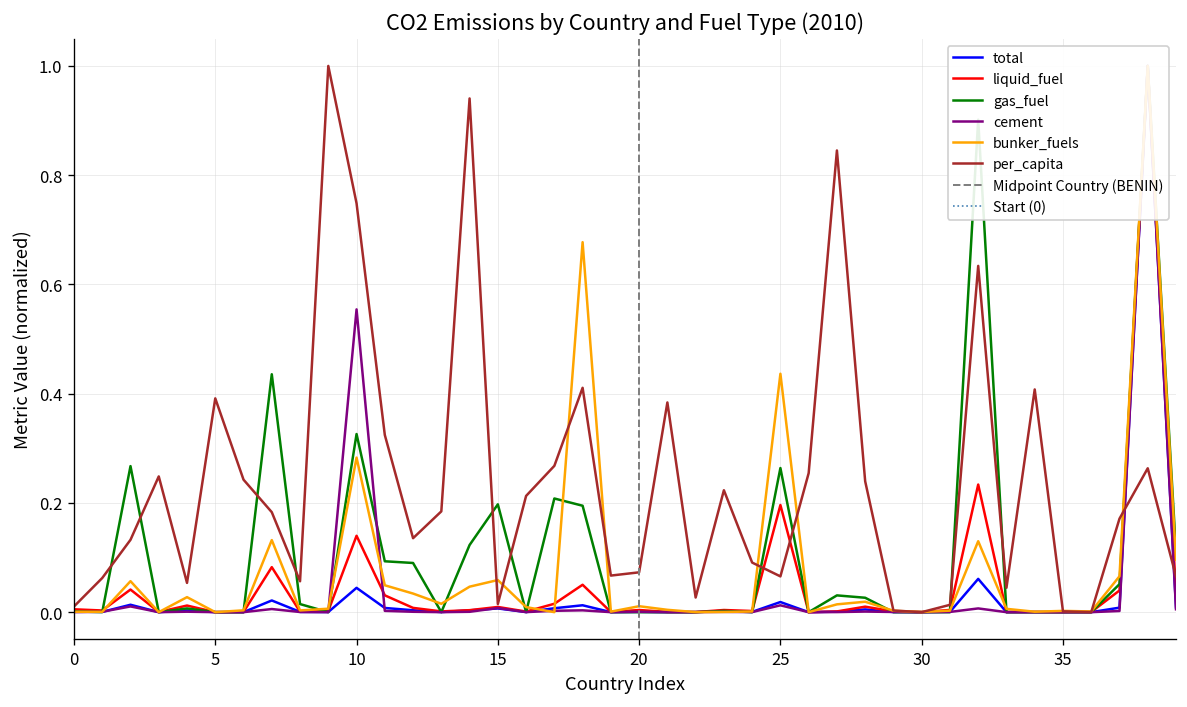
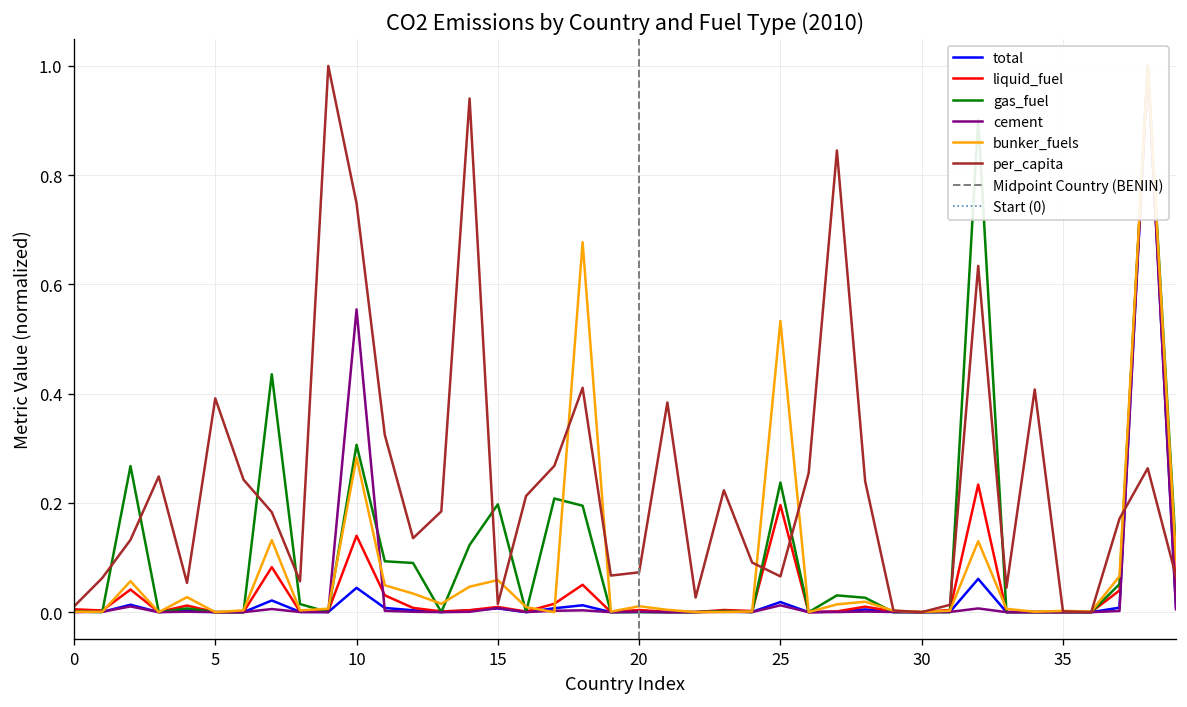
  {
    "total": {
      "10": 0.04,
      "25": 0.02
    },
    "liquid_fuel": {
      "10": 0.14,
      "25": 0.20
    },
    "gas_fuel": {
-     "10": 0.33,
+     "10": 0.31,
      "15": 0.20,
-     "25": 0.26
+     "25": 0.24
    },
    "cement": {
      "10": 0.55,
      "25": 0.01
    },
    "bunker_fuels": {
      "10": 0.28,
      "15": 0.06,
      "20": 0.01,
-     "25": 0.44
+     "25": 0.53
    },
    "per_capita": {
      "5": 0.39,
      "10": 0.75,
      "20": 0.07,
      "25": 0.07
    }
  }
